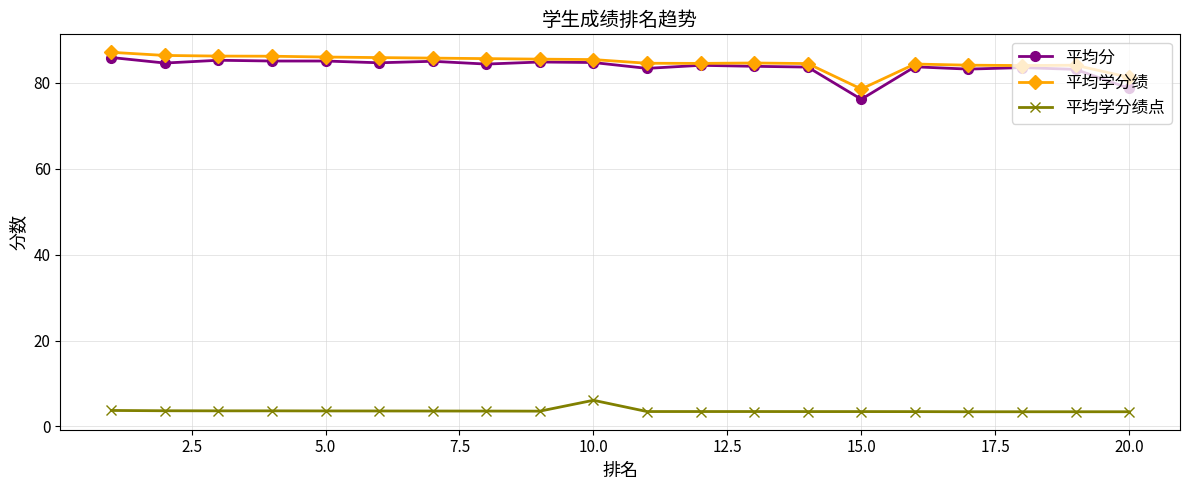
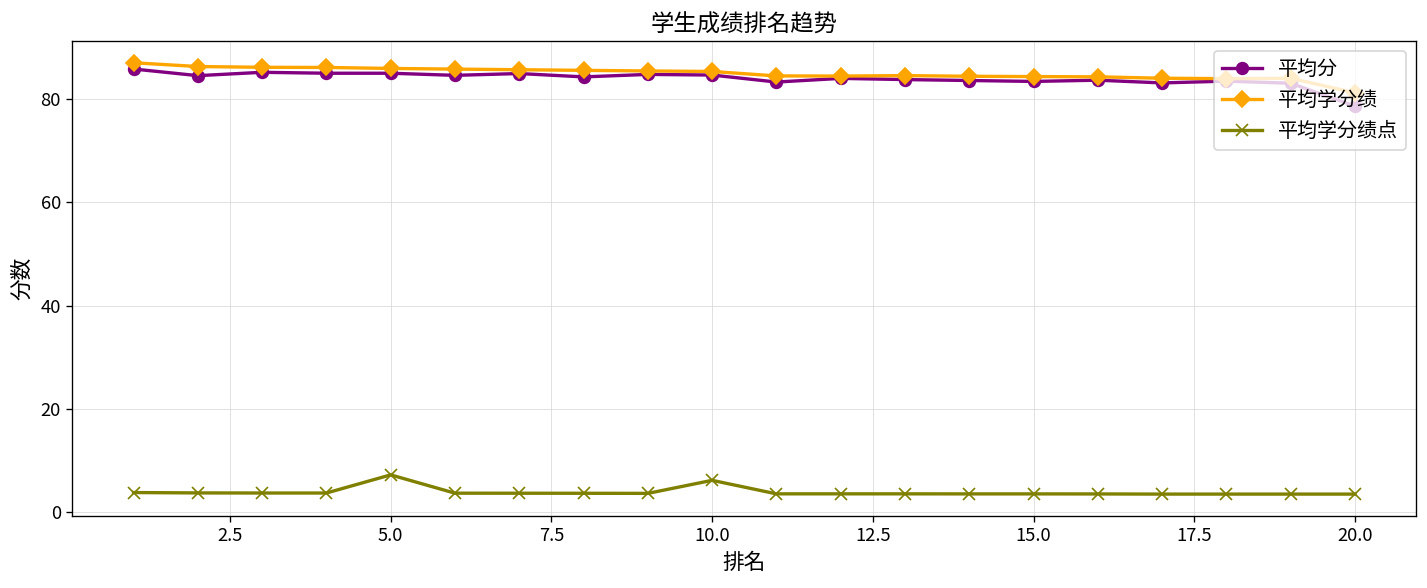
  {
    "平均分": {
      "5.0": 85,
      "10.0": 85,
-     "15.0": 76
+     "15.0": 83
    },
    "平均学分绩": {
      "5.0": 86,
      "10.0": 85,
-     "15.0": 79
+     "15.0": 84
    },
    "平均学分绩点": {
-     "5.0": 4,
+     "5.0": 7,
      "10.0": 6,
      "15.0": 3,
      "20.0": 3
    }
  }
